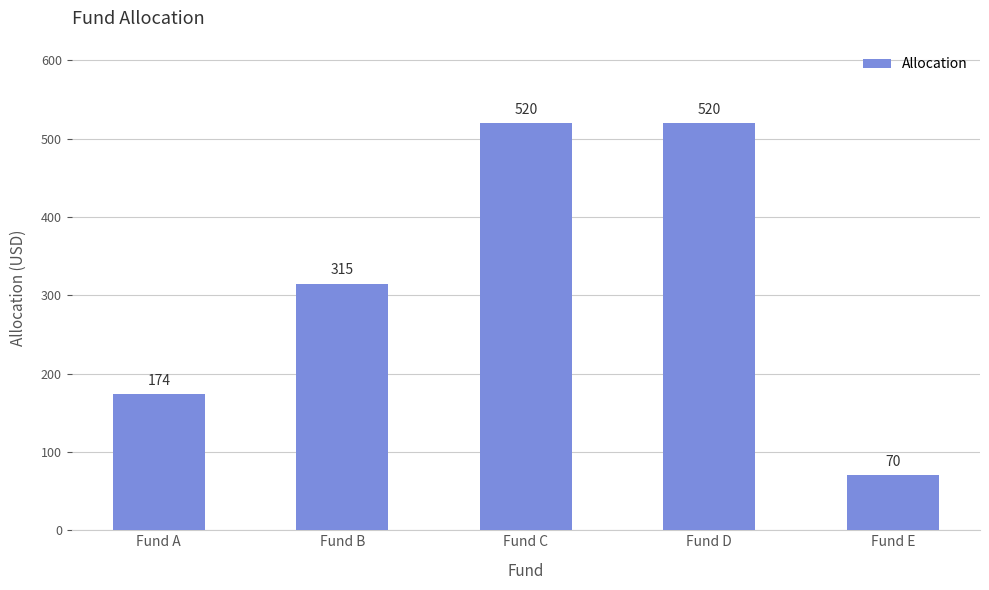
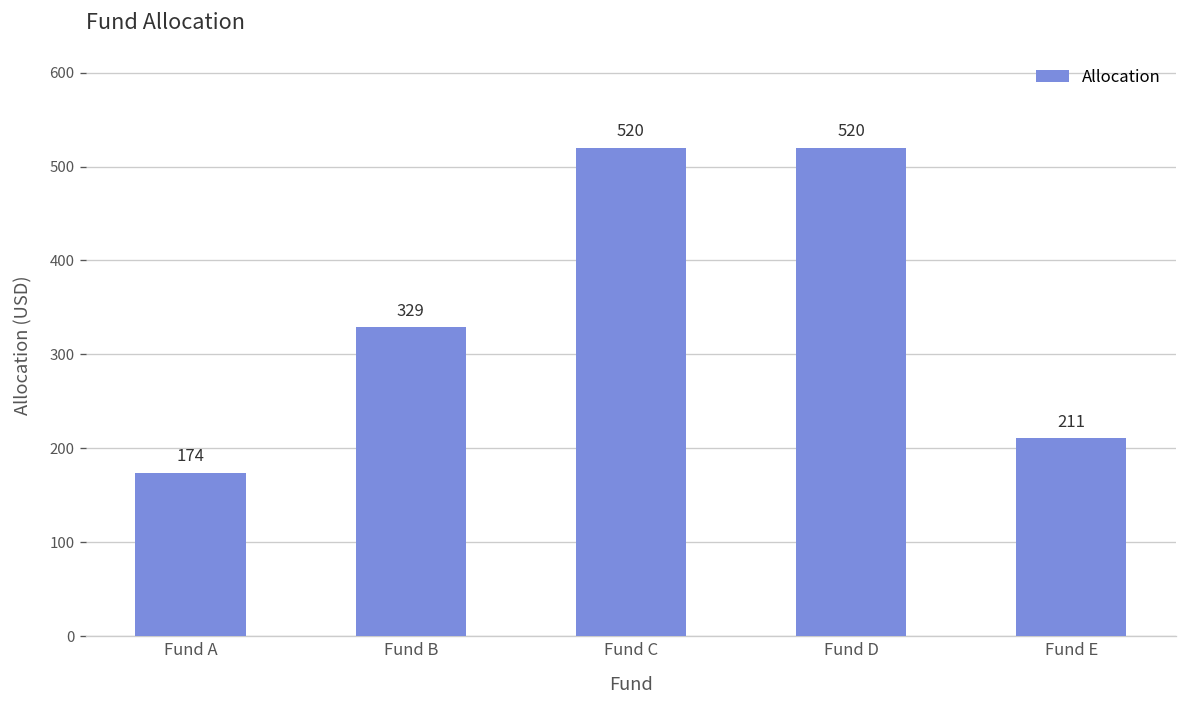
  {
    "Fund A": 174,
-   "Fund B": 315,
+   "Fund B": 329,
    "Fund C": 520,
    "Fund D": 520,
-   "Fund E": 70
+   "Fund E": 211
  }
